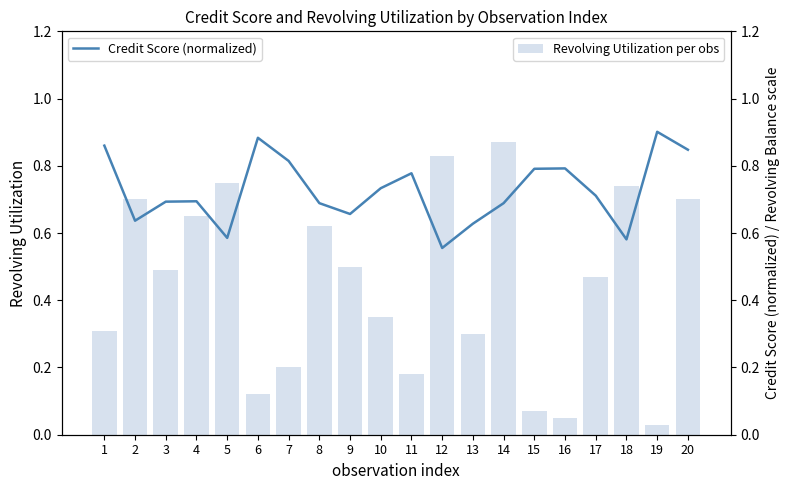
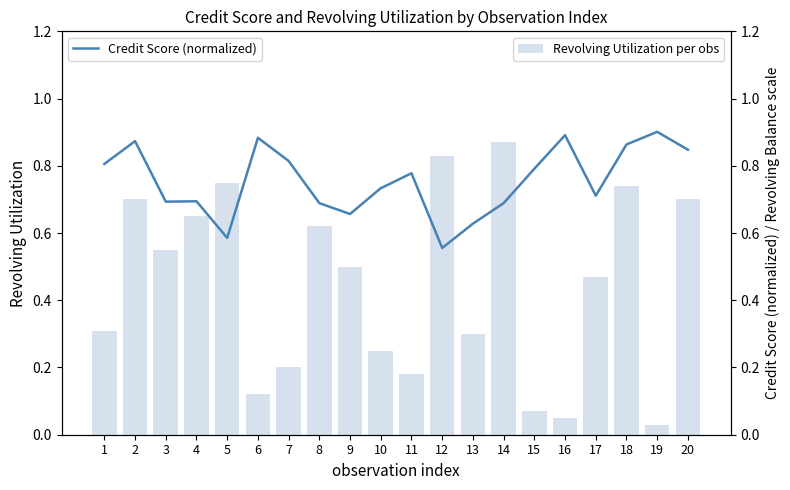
  {
    "Revolving Utilization per obs": {
      "1": 0.31,
      "2": 0.70,
-     "3": 0.49,
+     "3": 0.55,
      "4": 0.65,
      "5": 0.75,
      "6": 0.12,
      "7": 0.20,
      "8": 0.62,
      "9": 0.50,
-     "10": 0.35,
+     "10": 0.25,
      "11": 0.18,
      "12": 0.83,
      "13": 0.30,
      "14": 0.87,
      "15": 0.07,
      "16": 0.05,
      "17": 0.47,
      "18": 0.74,
      "19": 0.03,
      "20": 0.70
    },
    "Credit Score (normalized)": {
-     "1": 0.86,
-     "2": 0.64,
+     "1": 0.81,
+     "2": 0.87,
      "3": 0.69,
      "4": 0.69,
      "5": 0.59,
      "6": 0.88,
      "7": 0.81,
      "8": 0.69,
      "9": 0.66,
      "10": 0.73,
      "11": 0.78,
      "12": 0.56,
      "13": 0.63,
      "14": 0.69,
      "15": 0.79,
-     "16": 0.79,
+     "16": 0.89,
      "17": 0.71,
-     "18": 0.58,
+     "18": 0.86,
      "19": 0.90,
      "20": 0.85
    }
  }
